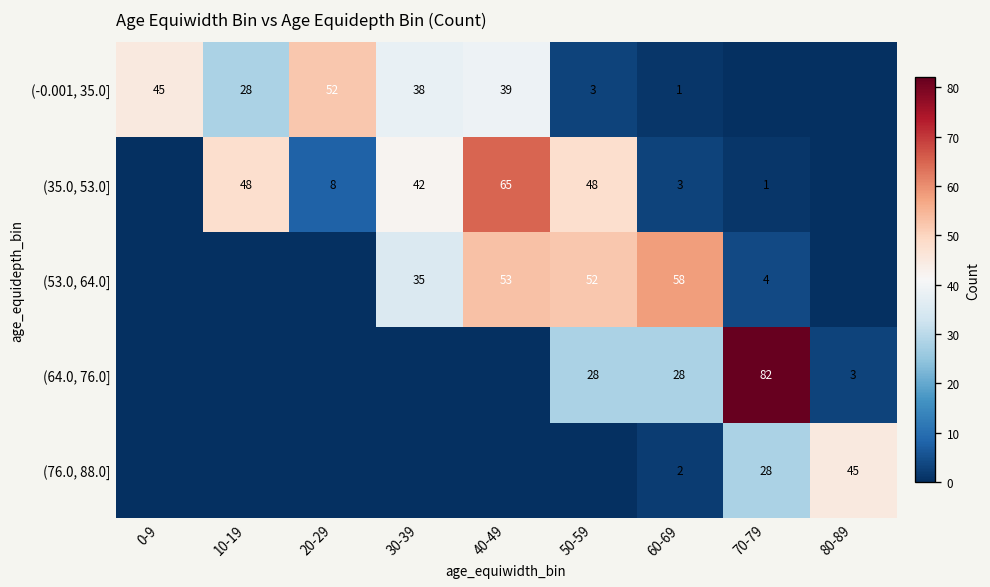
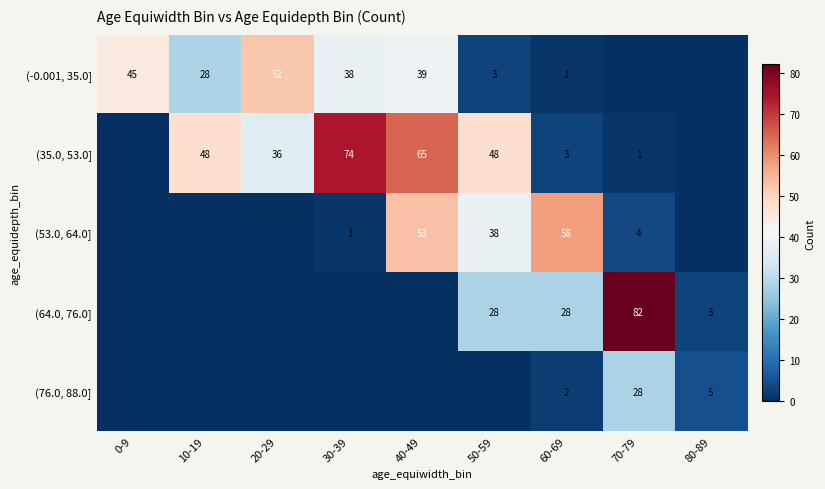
  {
    "(-0.001, 35.0]": {
      "0-9": 45,
      "10-19": 28,
      "20-29": 52,
      "30-39": 38,
      "40-49": 39,
      "50-59": 3,
      "60-69": 1
    },
    "(35.0, 53.0]": {
      "10-19": 48,
-     "20-29": 8,
-     "30-39": 42,
+     "20-29": 36,
+     "30-39": 74,
      "40-49": 65,
      "50-59": 48,
      "60-69": 3,
      "70-79": 1
    },
    "(53.0, 64.0]": {
-     "30-39": 35,
+     "30-39": 1,
      "40-49": 53,
-     "50-59": 52,
+     "50-59": 38,
      "60-69": 58,
      "70-79": 4
    },
    "(64.0, 76.0]": {
      "50-59": 28,
      "60-69": 28,
      "70-79": 82,
      "80-89": 3
    },
    "(76.0, 88.0]": {
      "60-69": 2,
      "70-79": 28,
-     "80-89": 45
+     "80-89": 5
    }
  }
